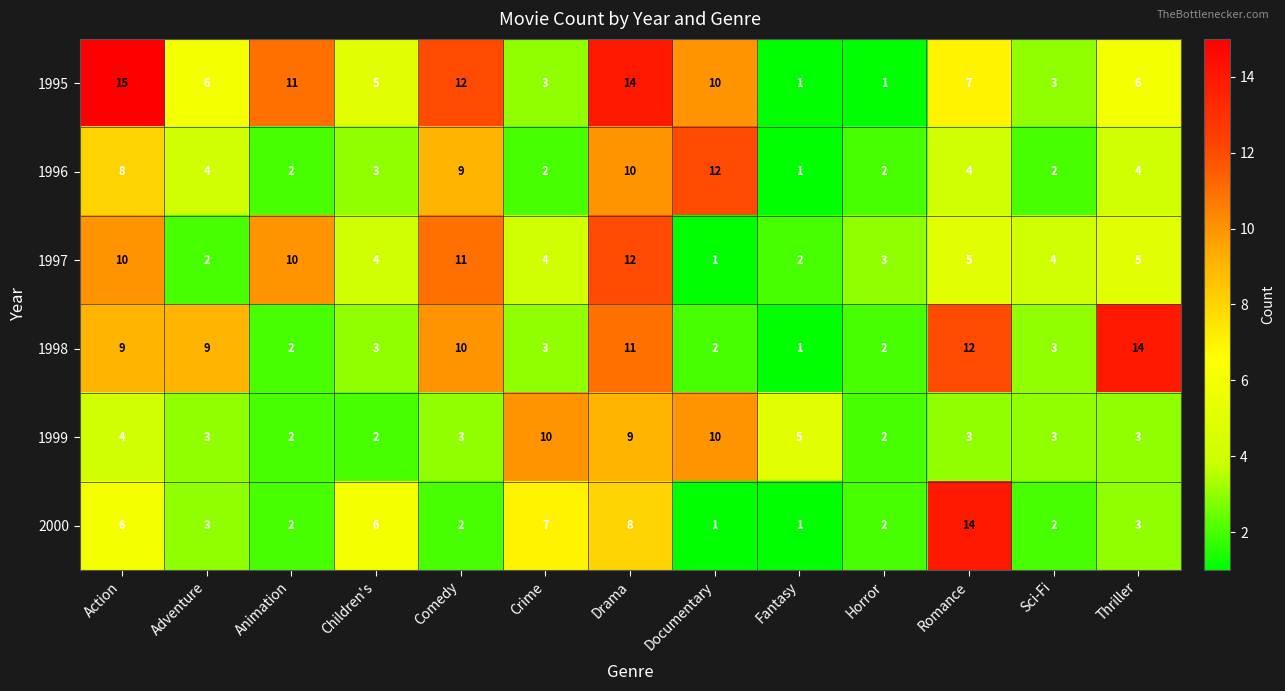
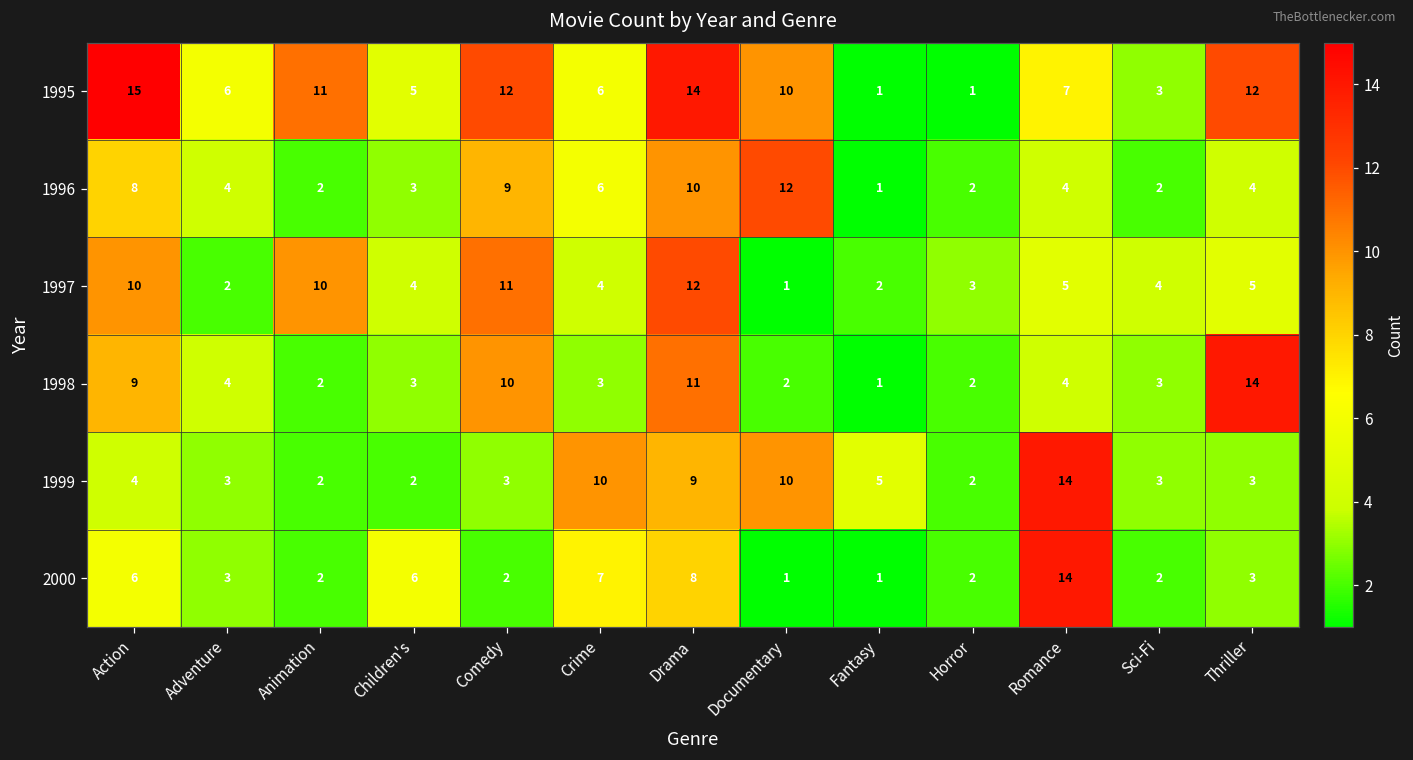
  {
    "1995": {
      "Action": 15,
      "Adventure": 6,
      "Animation": 11,
      "Children's": 5,
      "Comedy": 12,
-     "Crime": 3,
+     "Crime": 6,
      "Drama": 14,
      "Documentary": 10,
      "Fantasy": 1,
      "Horror": 1,
      "Romance": 7,
      "Sci-Fi": 3,
-     "Thriller": 6
+     "Thriller": 12
    },
    "1996": {
      "Action": 8,
      "Adventure": 4,
      "Animation": 2,
      "Children's": 3,
      "Comedy": 9,
-     "Crime": 2,
+     "Crime": 6,
      "Drama": 10,
      "Documentary": 12,
      "Fantasy": 1,
      "Horror": 2,
      "Romance": 4,
      "Sci-Fi": 2,
      "Thriller": 4
    },
    "1997": {
      "Action": 10,
      "Adventure": 2,
      "Animation": 10,
      "Children's": 4,
      "Comedy": 11,
      "Crime": 4,
      "Drama": 12,
      "Documentary": 1,
      "Fantasy": 2,
      "Horror": 3,
      "Romance": 5,
      "Sci-Fi": 4,
      "Thriller": 5
    },
    "1998": {
      "Action": 9,
-     "Adventure": 9,
+     "Adventure": 4,
      "Animation": 2,
      "Children's": 3,
      "Comedy": 10,
      "Crime": 3,
      "Drama": 11,
      "Documentary": 2,
      "Fantasy": 1,
      "Horror": 2,
-     "Romance": 12,
+     "Romance": 4,
      "Sci-Fi": 3,
      "Thriller": 14
    },
    "1999": {
      "Action": 4,
      "Adventure": 3,
      "Animation": 2,
      "Children's": 2,
      "Comedy": 3,
      "Crime": 10,
      "Drama": 9,
      "Documentary": 10,
      "Fantasy": 5,
      "Horror": 2,
-     "Romance": 3,
+     "Romance": 14,
      "Sci-Fi": 3,
      "Thriller": 3
    },
    "2000": {
      "Action": 6,
      "Adventure": 3,
      "Animation": 2,
      "Children's": 6,
      "Comedy": 2,
      "Crime": 7,
      "Drama": 8,
      "Documentary": 1,
      "Fantasy": 1,
      "Horror": 2,
      "Romance": 14,
      "Sci-Fi": 2,
      "Thriller": 3
    }
  }
